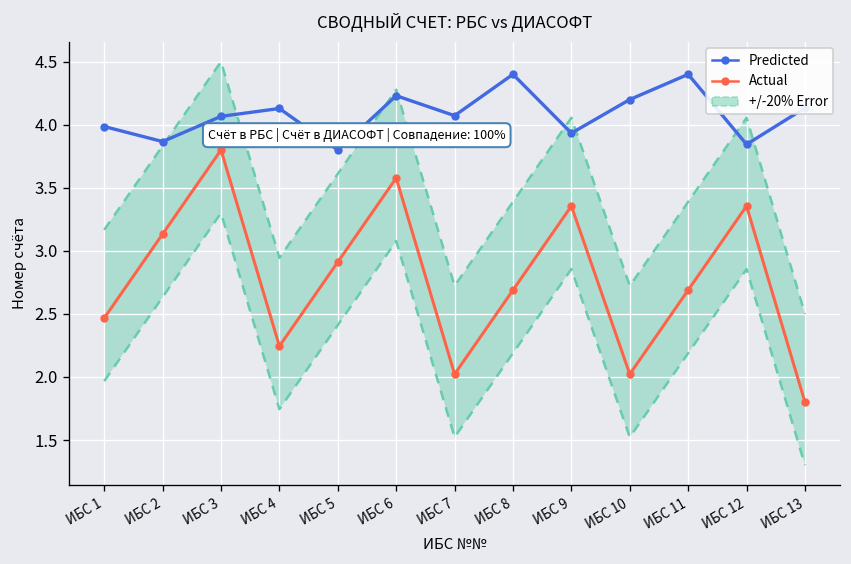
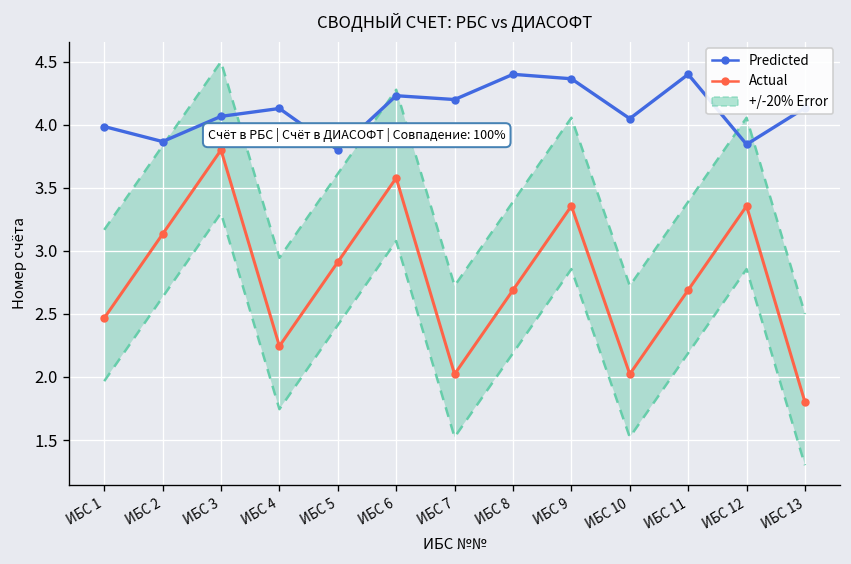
  {
    "Actual": {
      "ИБС 1": 2.47,
      "ИБС 2": 3.13,
      "ИБС 4": 2.24,
      "ИБС 5": 2.91,
      "ИБС 6": 3.58,
      "ИБС 7": 2.02,
      "ИБС 8": 2.69,
      "ИБС 9": 3.36,
      "ИБС 10": 2.02,
      "ИБС 11": 2.69,
      "ИБС 12": 3.36,
      "ИБС 13": 1.80
    },
    "Predicted": {
      "ИБС 1": 3.99,
      "ИБС 2": 3.87,
      "ИБС 3": 4.07,
      "ИБС 4": 4.13,
      "ИБС 6": 4.23,
-     "ИБС 7": 4.07,
+     "ИБС 7": 4.20,
      "ИБС 8": 4.40,
-     "ИБС 9": 3.93,
-     "ИБС 10": 4.20,
+     "ИБС 9": 4.36,
+     "ИБС 10": 4.05,
      "ИБС 11": 4.40,
      "ИБС 12": 3.84
    }
  }
